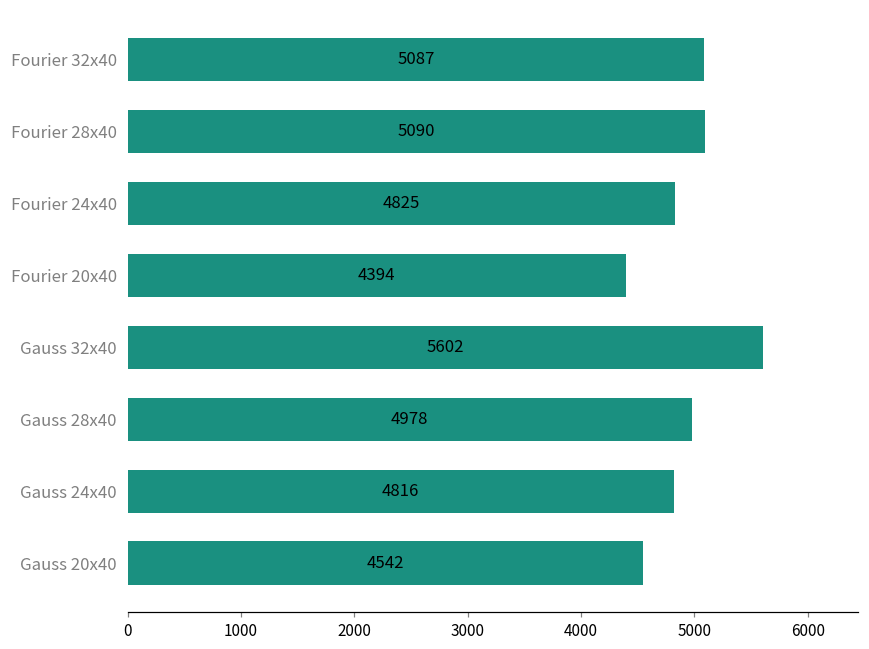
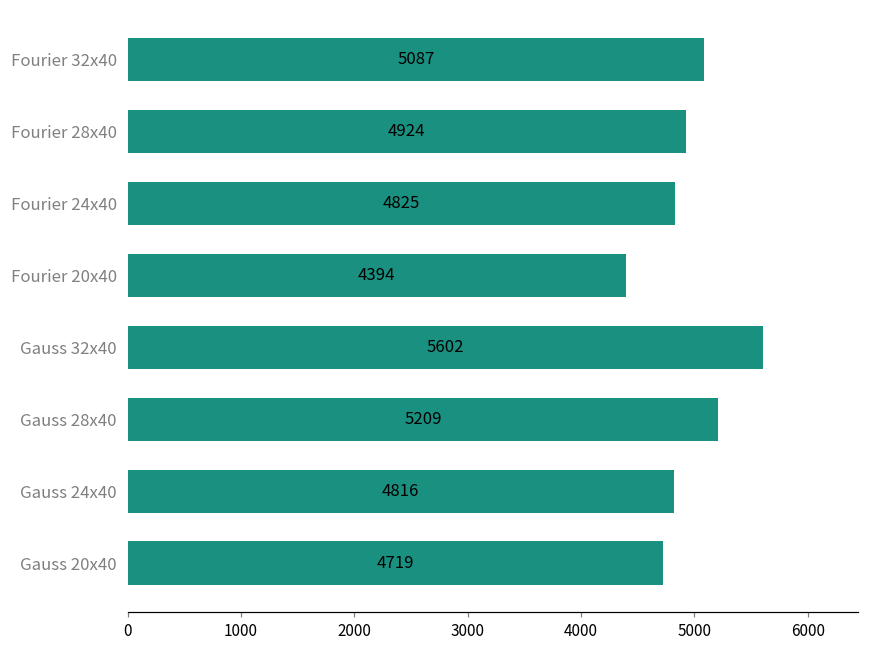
  {
    "Fourier 32x40": 5087,
-   "Fourier 28x40": 5090,
+   "Fourier 28x40": 4924,
    "Fourier 24x40": 4825,
    "Fourier 20x40": 4394,
    "Gauss 32x40": 5602,
-   "Gauss 28x40": 4978,
+   "Gauss 28x40": 5209,
    "Gauss 24x40": 4816,
-   "Gauss 20x40": 4542
+   "Gauss 20x40": 4719
  }
